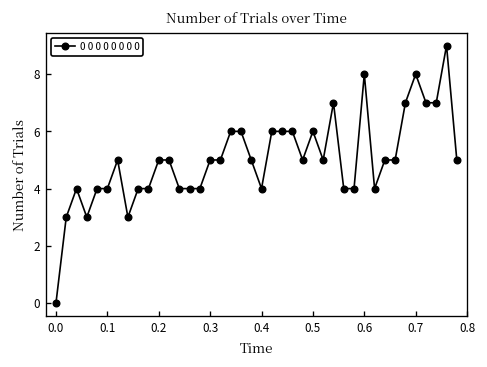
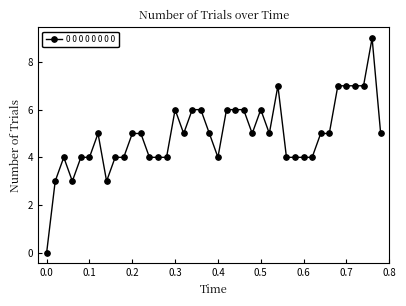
  {
    "0.0": 0,
    "0.1": 4,
    "0.2": 5,
-   "0.3": 5,
+   "0.3": 6,
    "0.4": 4,
    "0.5": 6,
-   "0.6": 8,
-   "0.7": 8
+   "0.6": 4,
+   "0.7": 7
  }
